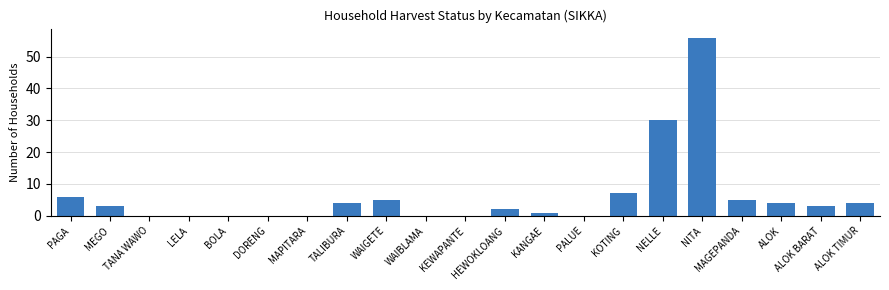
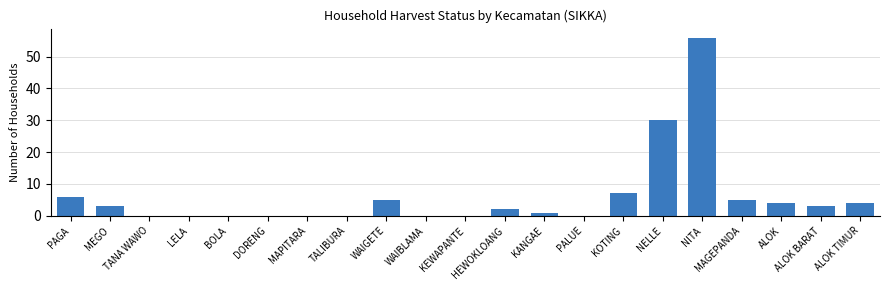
  {
    "PAGA": 6,
    "MEGO": 3,
    "TANA WAWO": 0,
    "LELA": 0,
    "BOLA": 0,
    "DORENG": 0,
    "MAPITARA": 0,
-   "TALIBURA": 4,
+   "TALIBURA": 0,
    "WAIGETE": 5,
    "WAIBLAMA": 0,
    "KEWAPANTE": 0,
    "HEWOKLOANG": 2,
    "KANGAE": 1,
    "PALUE": 0,
    "KOTING": 7,
    "NELLE": 30,
    "NITA": 56,
    "MAGEPANDA": 5,
    "ALOK": 4,
    "ALOK BARAT": 3,
    "ALOK TIMUR": 4
  }
